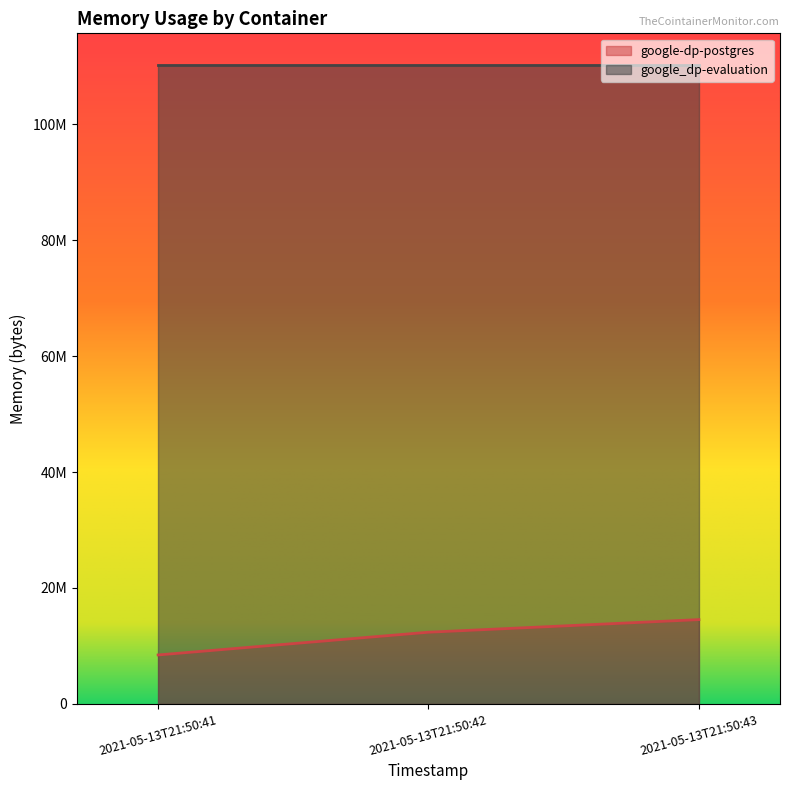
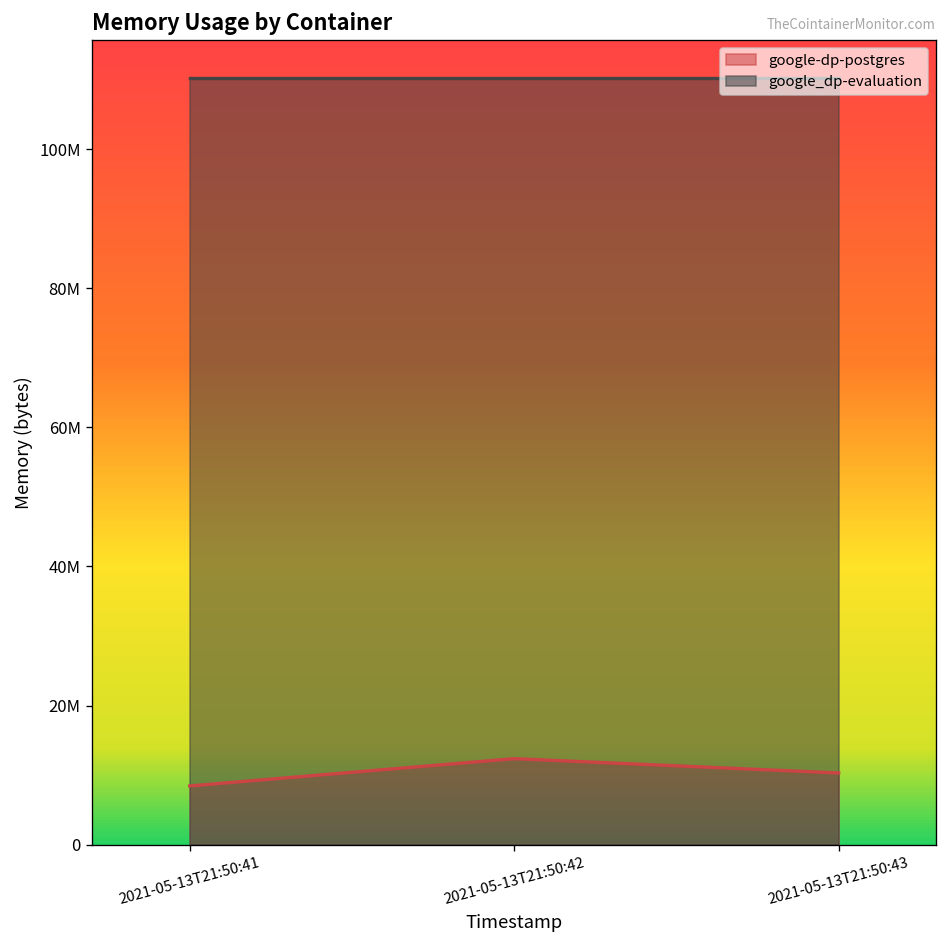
  {
    "google-dp-postgres": {
      "2021-05-13T21:50:41": 8000000,
      "2021-05-13T21:50:42": 12000000,
-     "2021-05-13T21:50:43": 15000000
+     "2021-05-13T21:50:43": 10000000
    },
    "google_dp-evaluation": {
      "2021-05-13T21:50:41": 110000000,
      "2021-05-13T21:50:42": 110000000
    }
  }
